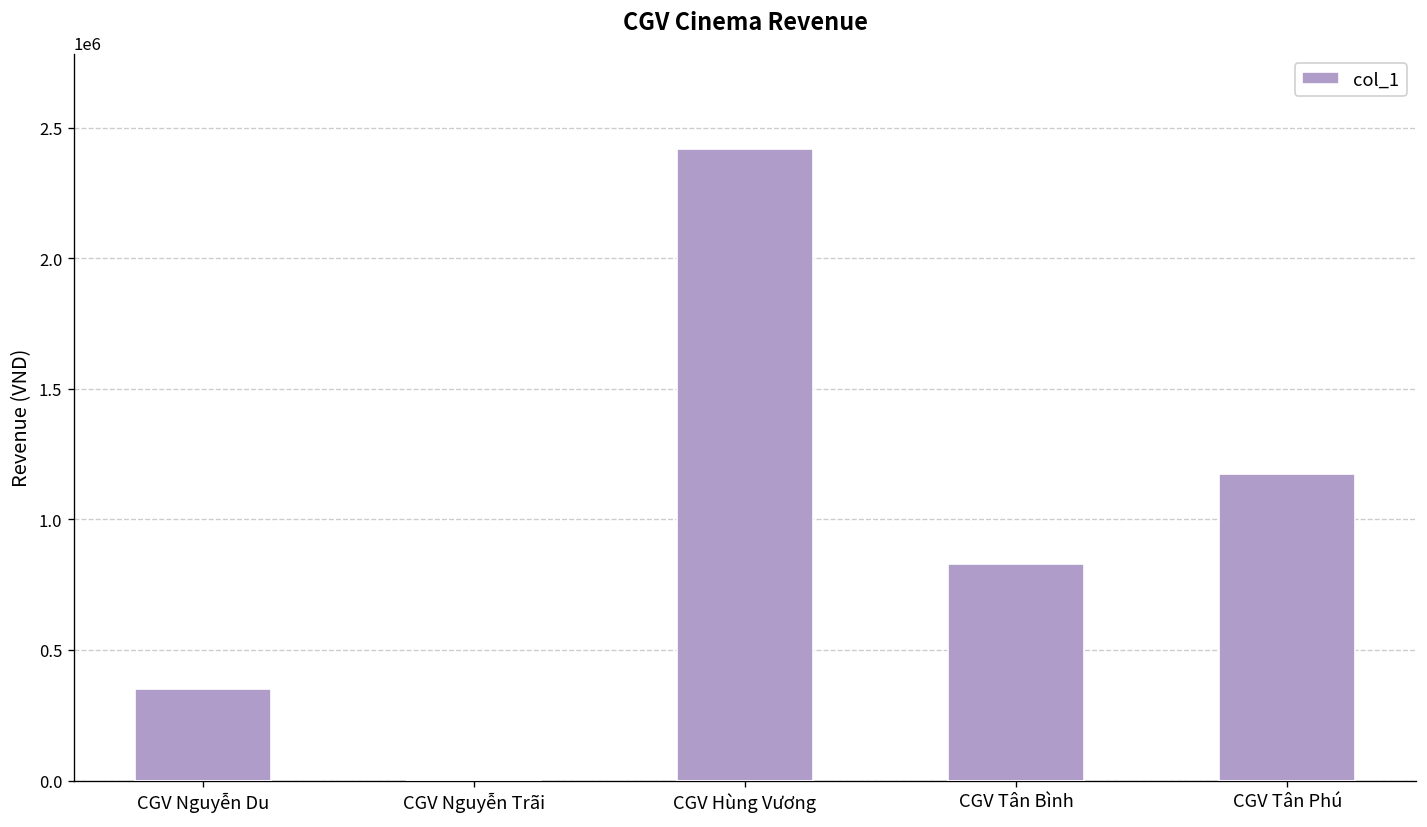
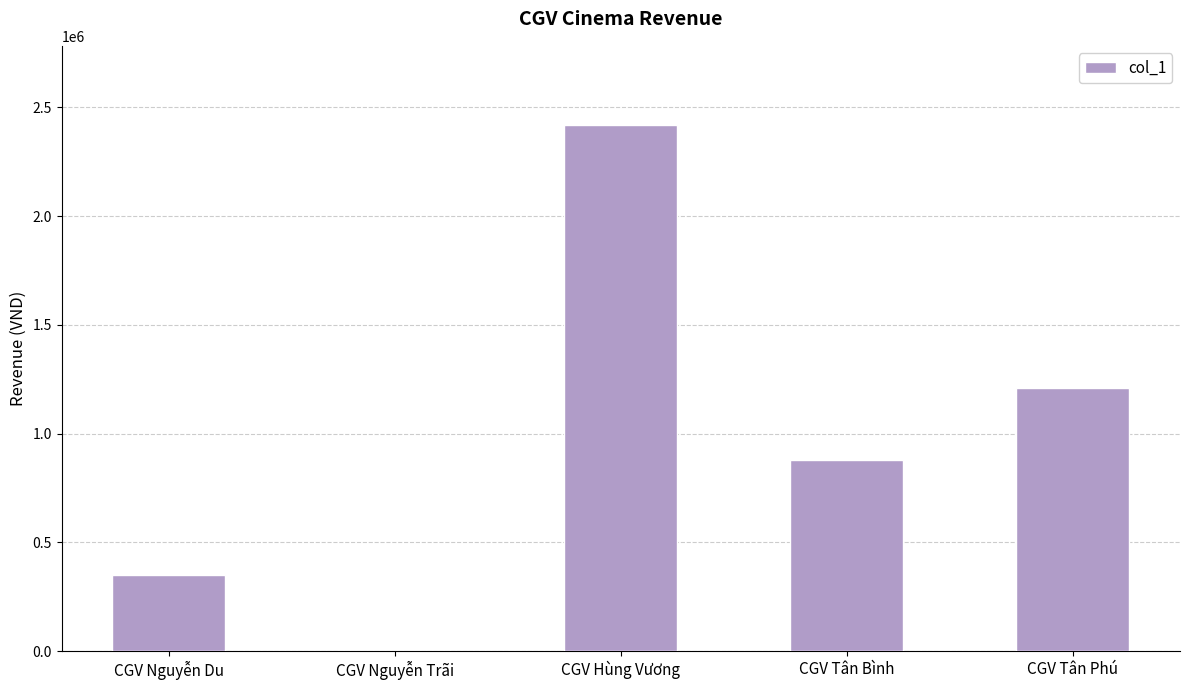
  {
    "CGV Nguyễn Du": 350000,
    "CGV Nguyễn Trãi": 0,
    "CGV Hùng Vương": 2420000,
-   "CGV Tân Bình": 830000,
-   "CGV Tân Phú": 1170000
+   "CGV Tân Bình": 880000,
+   "CGV Tân Phú": 1210000
  }
